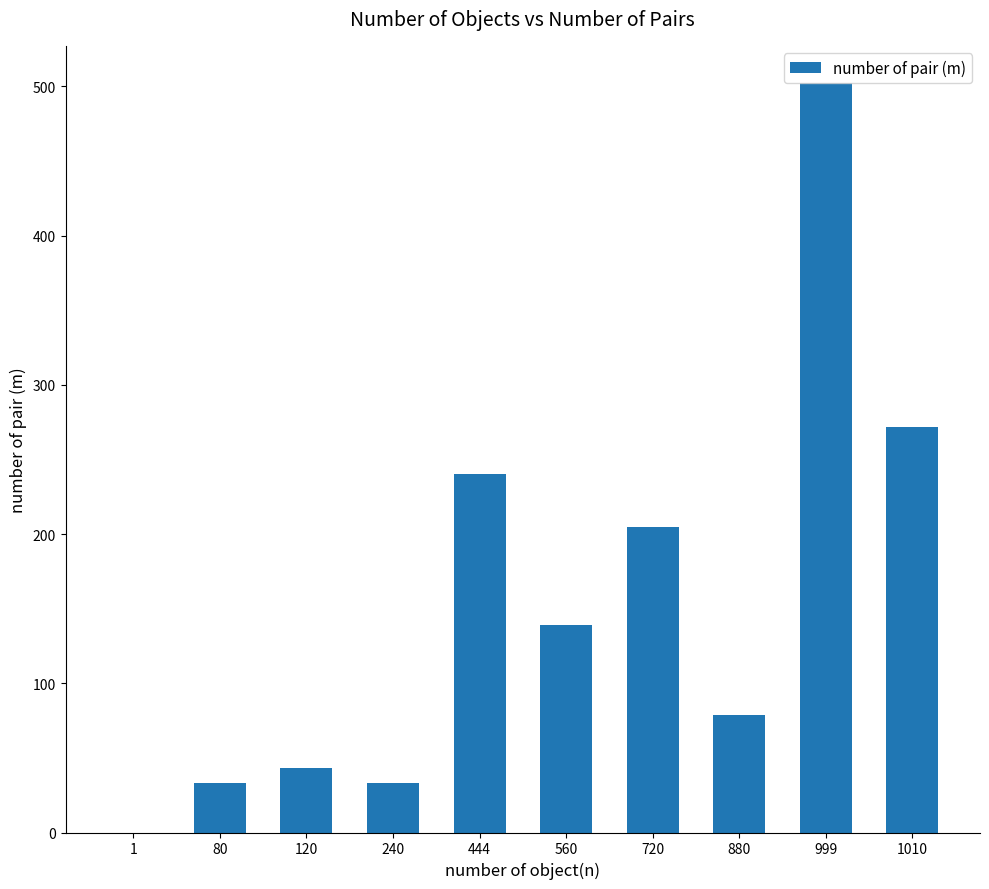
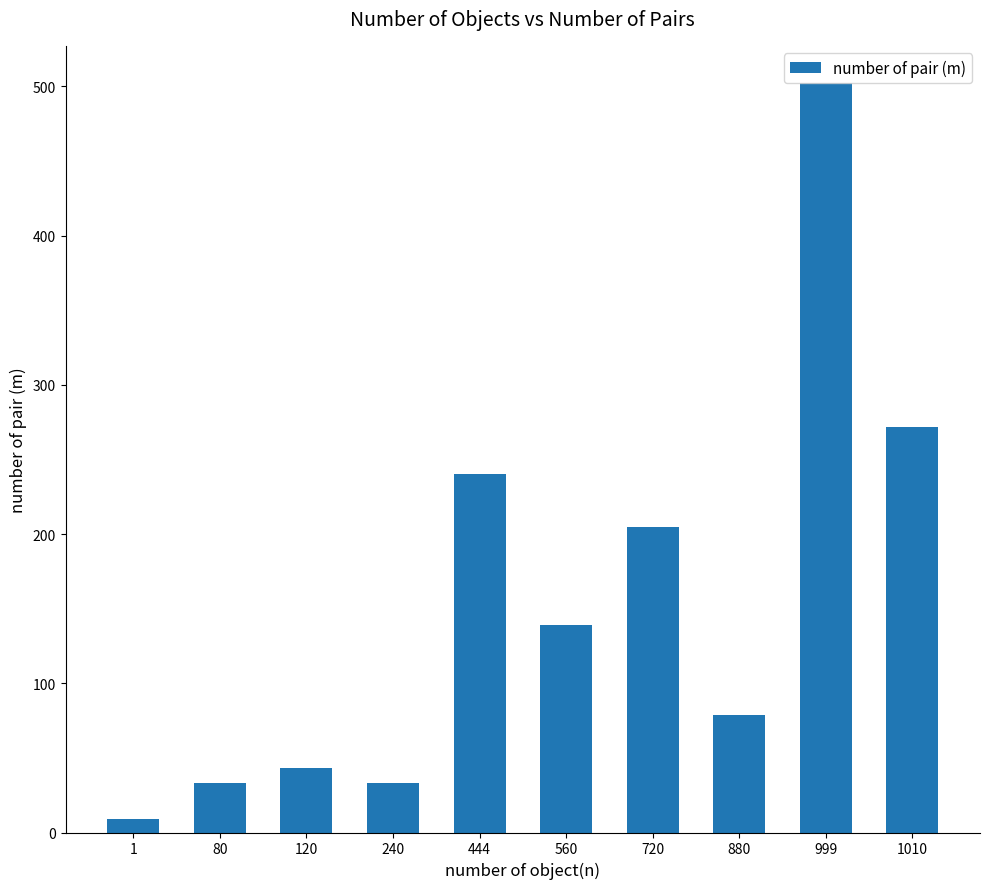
  {
-   "1": 0,
+   "1": 9,
    "80": 33,
    "120": 43,
    "240": 33,
    "444": 240,
    "560": 139,
    "720": 205,
    "880": 79,
    "999": 502,
    "1010": 272
  }
